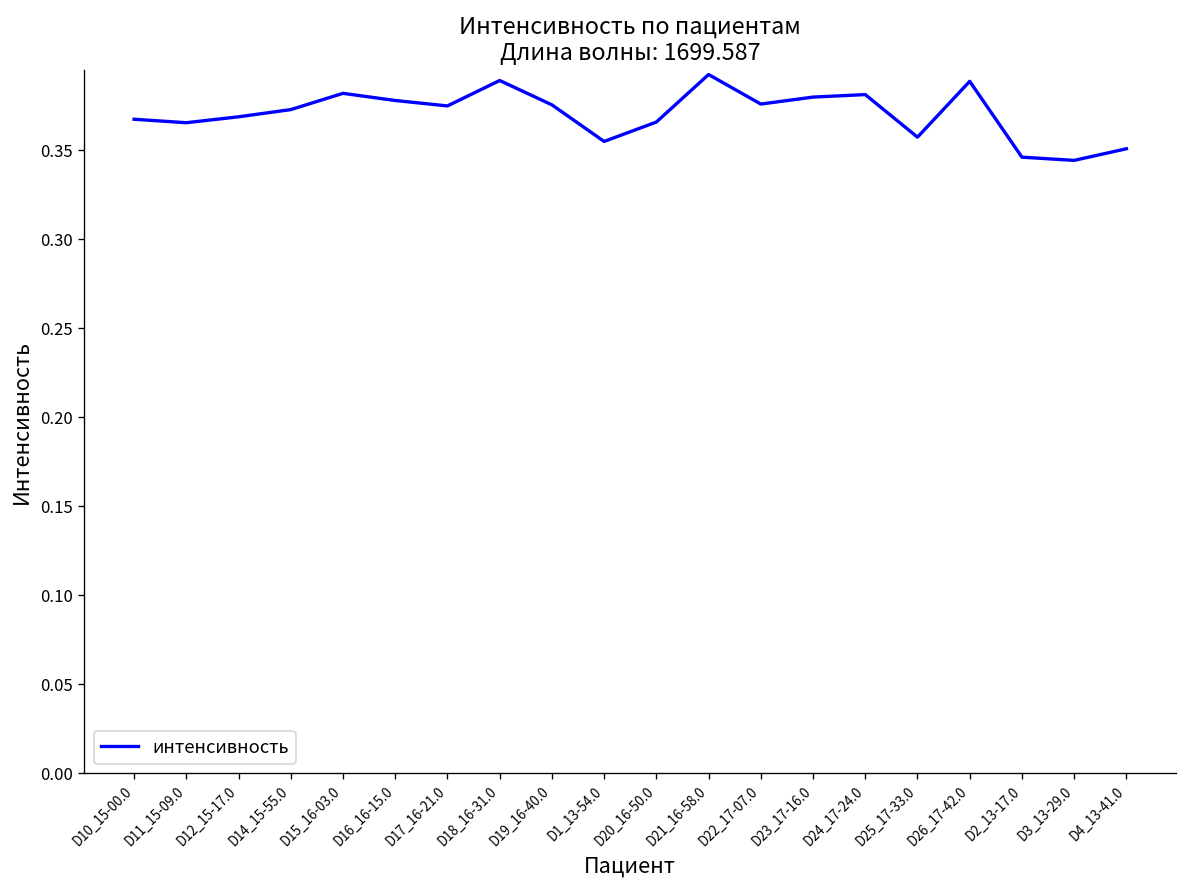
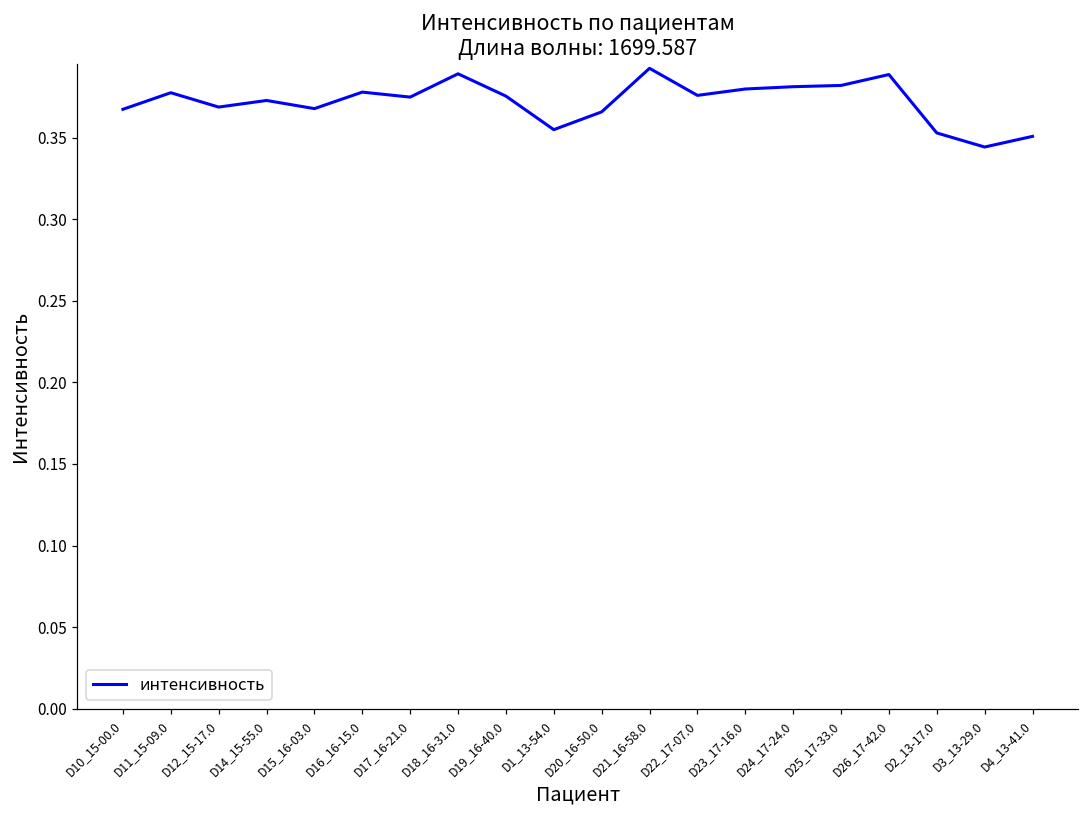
  {
    "D10_15-00.0": 0.367,
-   "D11_15-09.0": 0.366,
+   "D11_15-09.0": 0.378,
    "D12_15-17.0": 0.369,
    "D14_15-55.0": 0.373,
-   "D15_16-03.0": 0.382,
+   "D15_16-03.0": 0.368,
    "D16_16-15.0": 0.378,
    "D17_16-21.0": 0.375,
    "D18_16-31.0": 0.389,
    "D19_16-40.0": 0.376,
    "D1_13-54.0": 0.355,
    "D20_16-50.0": 0.366,
    "D21_16-58.0": 0.393,
    "D22_17-07.0": 0.376,
    "D23_17-16.0": 0.380,
    "D24_17-24.0": 0.381,
-   "D25_17-33.0": 0.357,
+   "D25_17-33.0": 0.382,
    "D26_17-42.0": 0.389,
-   "D2_13-17.0": 0.346,
+   "D2_13-17.0": 0.353,
    "D3_13-29.0": 0.344,
    "D4_13-41.0": 0.351
  }
